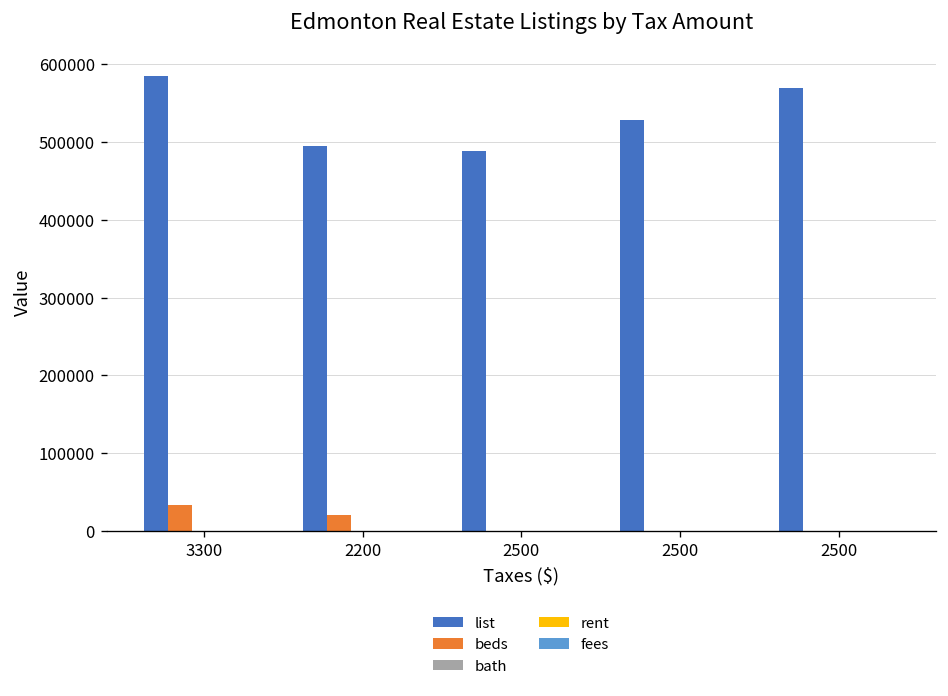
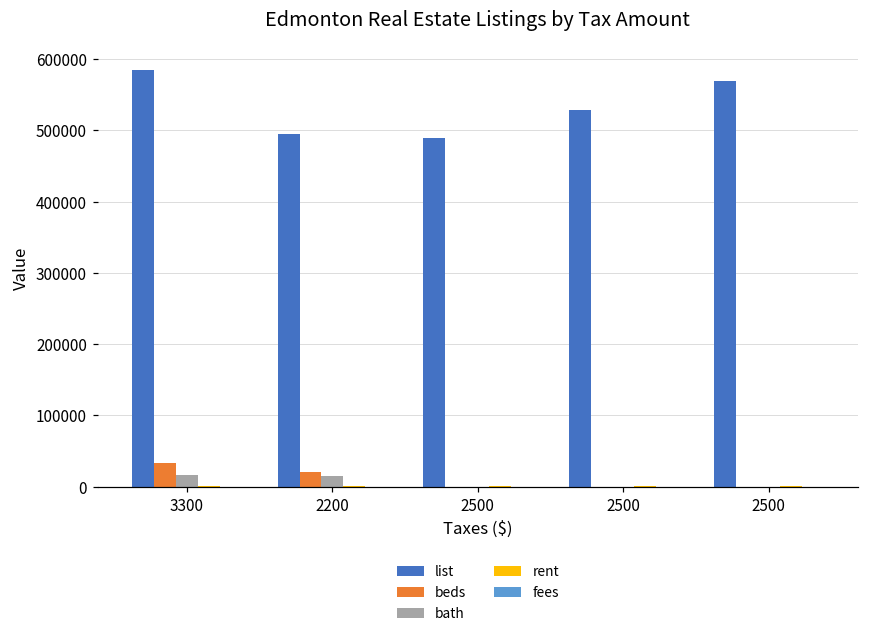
  {
    "beds": {
      "3300": 30000,
      "2200": 20000
    },
    "bath": {
-     "3300": 0,
-     "2200": 0
+     "3300": 20000,
+     "2200": 10000
    }
  }
